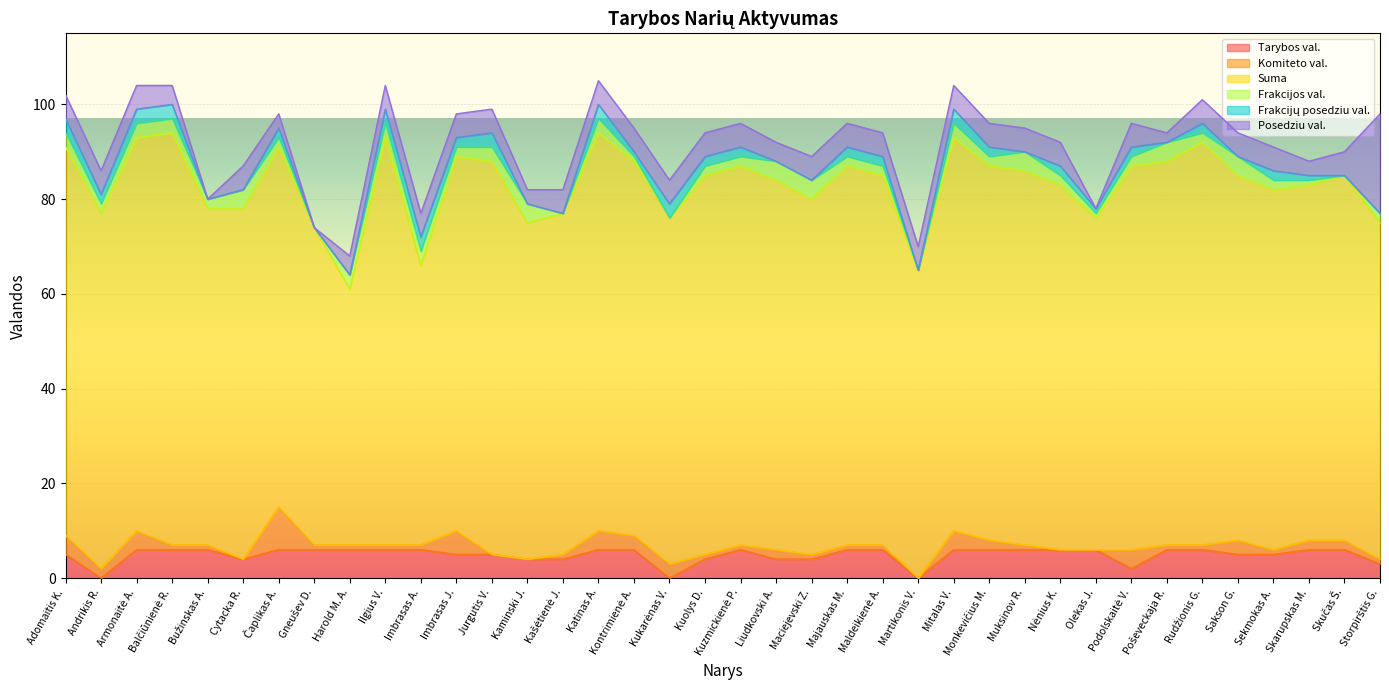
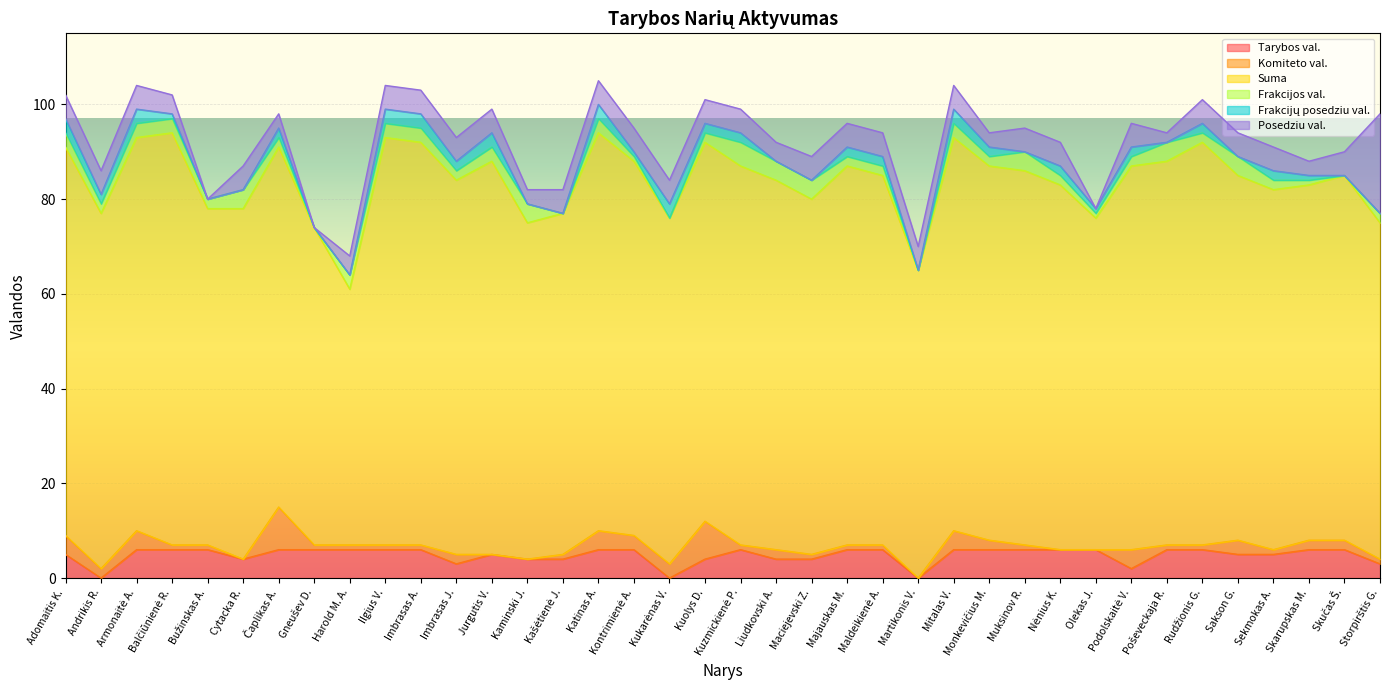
  {
    "Tarybos val.": {
      "Adomaitis K.": 5,
      "Andrikis R.": 0,
      "Armonaitė A.": 6,
      "Balčiūnienė R.": 6,
      "Bužinskas A.": 6,
      "Čaplikas A.": 6,
      "Gneušev D.": 6,
      "Harold M. A.": 6,
      "Ilgius V.": 6,
      "Imbrasas A.": 6,
-     "Imbrasas J.": 5,
+     "Imbrasas J.": 3,
      "Kašėtienė J.": 4,
      "Katinas A.": 6,
      "Kontrimienė A.": 6,
      "Kukarėnas V.": 0,
      "Kuolys D.": 4,
      "Kuzmickienė P.": 6,
      "Liudkovski A.": 4,
      "Maciejevski Z.": 4,
      "Majauskas M.": 6,
      "Maldeikienė A.": 6,
      "Mitalas V.": 6,
      "Monkevičius M.": 6,
      "Muksinov R.": 6,
      "Podolskaitė V.": 2,
      "Poševeckaja R.": 6,
      "Rudžionis G.": 6,
      "Sakson G.": 5,
      "Sekmokas A.": 5,
      "Skarupskas M.": 6,
      "Skučas Š.": 6,
      "Storpirštis G.": 3
    },
    "Komiteto val.": {
      "Adomaitis K.": 4,
      "Andrikis R.": 2,
      "Armonaitė A.": 4,
      "Balčiūnienė R.": 1,
      "Bužinskas A.": 1,
      "Čaplikas A.": 9,
      "Gneušev D.": 1,
      "Harold M. A.": 1,
      "Ilgius V.": 1,
      "Imbrasas A.": 1,
-     "Imbrasas J.": 5,
+     "Imbrasas J.": 2,
      "Kašėtienė J.": 1,
      "Katinas A.": 4,
      "Kontrimienė A.": 3,
      "Kukarėnas V.": 3,
-     "Kuolys D.": 1,
+     "Kuolys D.": 8,
      "Kuzmickienė P.": 1,
      "Liudkovski A.": 2,
      "Maciejevski Z.": 1,
      "Majauskas M.": 1,
      "Maldeikienė A.": 1,
      "Mitalas V.": 4,
      "Monkevičius M.": 2,
      "Muksinov R.": 1,
      "Podolskaitė V.": 4,
      "Poševeckaja R.": 1,
      "Rudžionis G.": 1,
      "Sakson G.": 3,
      "Sekmokas A.": 1,
      "Skarupskas M.": 2,
      "Skučas Š.": 2,
      "Storpirštis G.": 1
    },
    "Suma": {
      "Adomaitis K.": 82,
      "Andrikis R.": 75,
      "Armonaitė A.": 83,
      "Balčiūnienė R.": 87,
      "Bužinskas A.": 71,
      "Cytacka R.": 74,
      "Čaplikas A.": 76,
      "Harold M. A.": 54,
      "Ilgius V.": 86,
-     "Imbrasas A.": 59,
+     "Imbrasas A.": 85,
      "Imbrasas J.": 79,
      "Jurgutis V.": 83,
      "Kaminski J.": 71,
      "Katinas A.": 84,
      "Kontrimienė A.": 79,
      "Kuolys D.": 80,
      "Kuzmickienė P.": 80,
      "Liudkovski A.": 78,
      "Maciejevski Z.": 75,
      "Majauskas M.": 80,
      "Maldeikienė A.": 78,
      "Mitalas V.": 83,
      "Monkevičius M.": 79,
      "Muksinov R.": 79,
      "Nėnius K.": 77,
      "Olekas J.": 70,
      "Podolskaitė V.": 81,
      "Poševeckaja R.": 81,
      "Rudžionis G.": 85,
      "Sakson G.": 77,
      "Sekmokas A.": 76,
      "Skarupskas M.": 75,
      "Storpirštis G.": 71
    },
    "Frakcijos val.": {
      "Adomaitis K.": 3,
      "Andrikis R.": 2,
      "Armonaitė A.": 3,
      "Balčiūnienė R.": 3,
      "Čaplikas A.": 2,
      "Ilgius V.": 3,
      "Imbrasas A.": 3,
      "Imbrasas J.": 2,
      "Jurgutis V.": 3,
      "Katinas A.": 3,
      "Kontrimienė A.": 1,
      "Kuolys D.": 2,
-     "Kuzmickienė P.": 2,
+     "Kuzmickienė P.": 5,
      "Majauskas M.": 2,
      "Maldeikienė A.": 2,
      "Mitalas V.": 3,
      "Monkevičius M.": 2,
      "Nėnius K.": 2,
      "Olekas J.": 1,
      "Podolskaitė V.": 2,
      "Rudžionis G.": 2,
      "Sekmokas A.": 2,
      "Skarupskas M.": 1
    },
    "Frakcijų posedziu val.": {
      "Adomaitis K.": 3,
      "Andrikis R.": 2,
      "Armonaitė A.": 3,
-     "Balčiūnienė R.": 3,
+     "Balčiūnienė R.": 1,
      "Čaplikas A.": 2,
      "Ilgius V.": 3,
      "Imbrasas A.": 3,
      "Imbrasas J.": 2,
      "Jurgutis V.": 3,
      "Katinas A.": 3,
      "Kontrimienė A.": 1,
      "Kukarėnas V.": 3,
      "Kuolys D.": 2,
      "Kuzmickienė P.": 2,
      "Majauskas M.": 2,
      "Maldeikienė A.": 2,
      "Mitalas V.": 3,
      "Monkevičius M.": 2,
      "Nėnius K.": 2,
      "Podolskaitė V.": 2,
      "Rudžionis G.": 2,
      "Sekmokas A.": 2,
      "Skarupskas M.": 1
    },
    "Posedziu val.": {
      "Adomaitis K.": 5,
      "Andrikis R.": 5,
      "Armonaitė A.": 5,
      "Balčiūnienė R.": 4,
      "Cytacka R.": 5,
      "Čaplikas A.": 3,
      "Harold M. A.": 4,
      "Ilgius V.": 5,
      "Imbrasas A.": 5,
      "Imbrasas J.": 5,
      "Jurgutis V.": 5,
      "Kaminski J.": 3,
      "Kašėtienė J.": 5,
      "Katinas A.": 5,
      "Kontrimienė A.": 5,
      "Kukarėnas V.": 5,
      "Kuolys D.": 5,
      "Kuzmickienė P.": 5,
      "Liudkovski A.": 4,
      "Maciejevski Z.": 5,
      "Majauskas M.": 5,
      "Maldeikienė A.": 5,
      "Martikonis V.": 5,
      "Mitalas V.": 5,
-     "Monkevičius M.": 5,
+     "Monkevičius M.": 3,
      "Muksinov R.": 5,
      "Nėnius K.": 5,
      "Podolskaitė V.": 5,
      "Poševeckaja R.": 2,
      "Rudžionis G.": 5,
      "Sekmokas A.": 5,
      "Skarupskas M.": 3,
      "Skučas Š.": 5,
      "Storpirštis G.": 21
    }
  }
